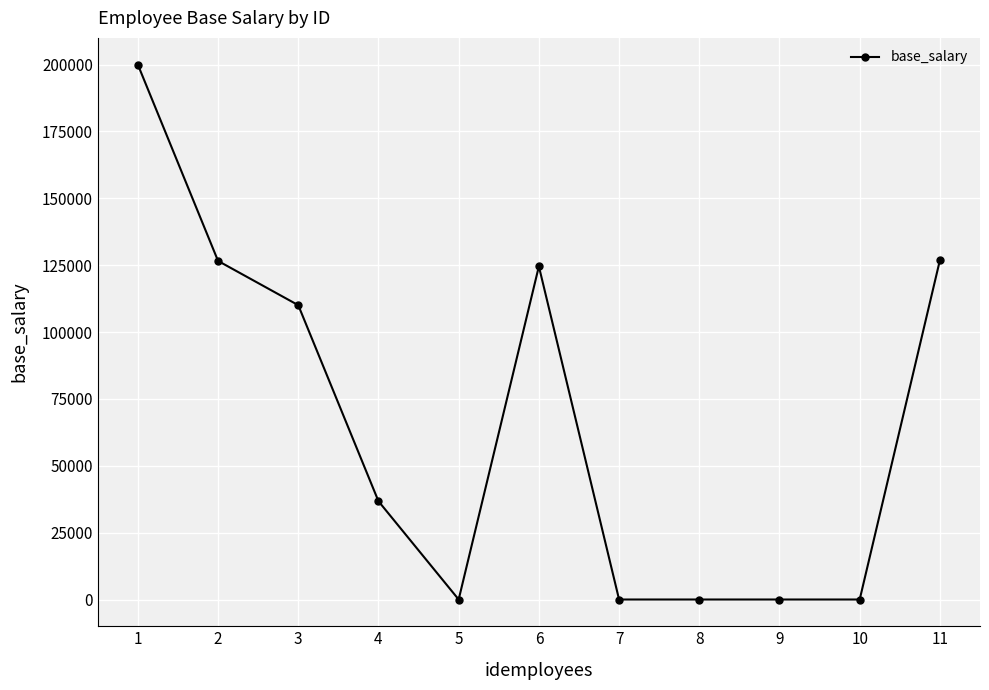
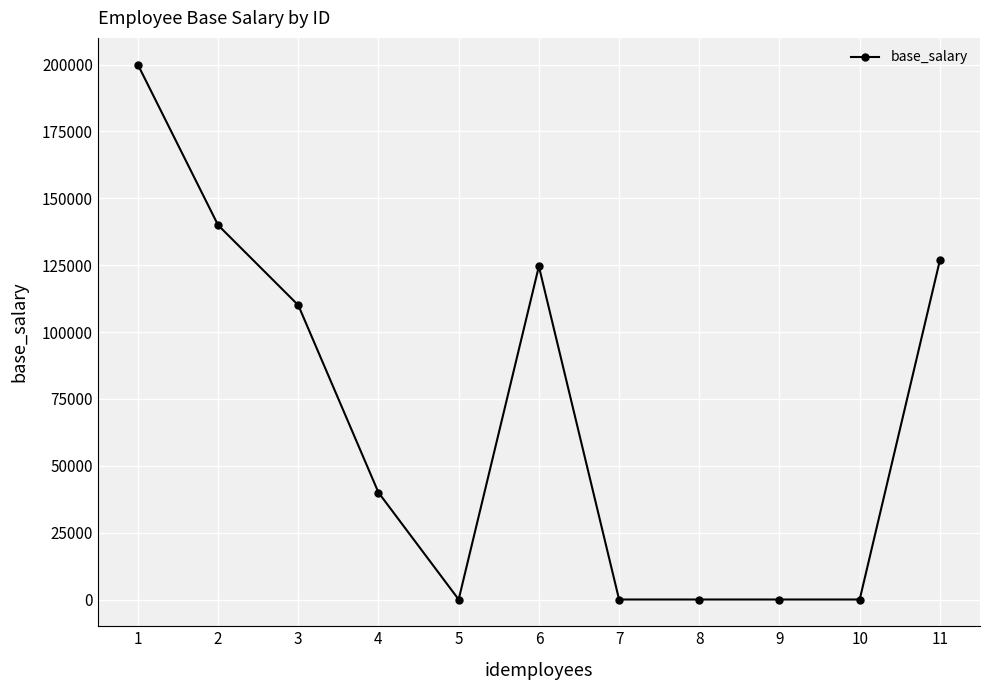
  {
    "1": 200000,
-   "2": 127000,
+   "2": 140000,
    "3": 110000,
-   "4": 37000,
+   "4": 40000,
    "5": 0,
    "6": 125000,
    "7": 0,
    "8": 0,
    "9": 0,
    "10": 0,
    "11": 127000
  }
